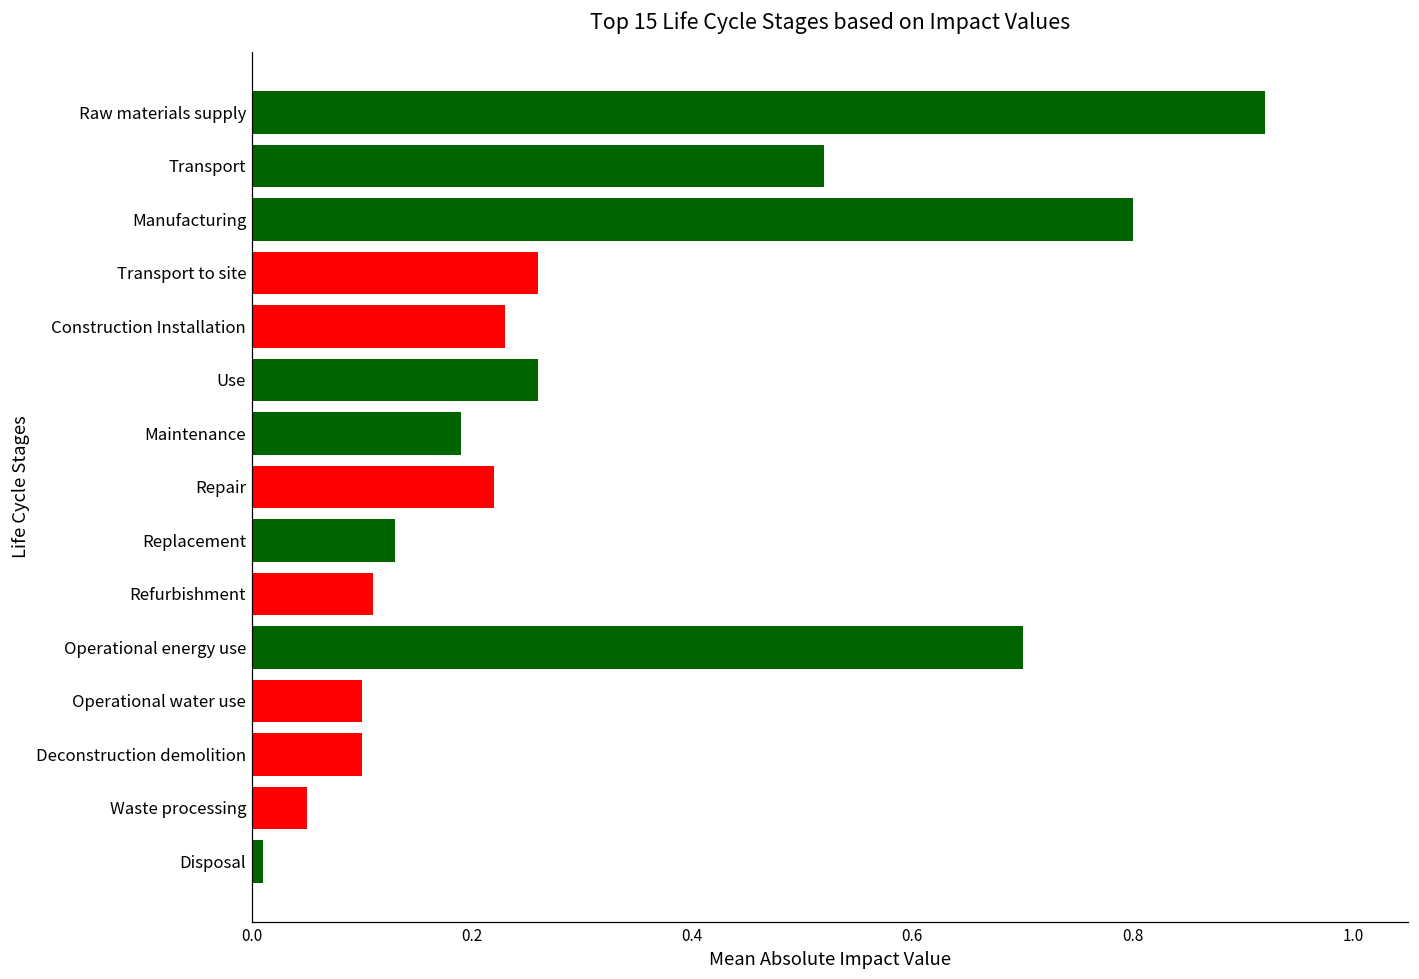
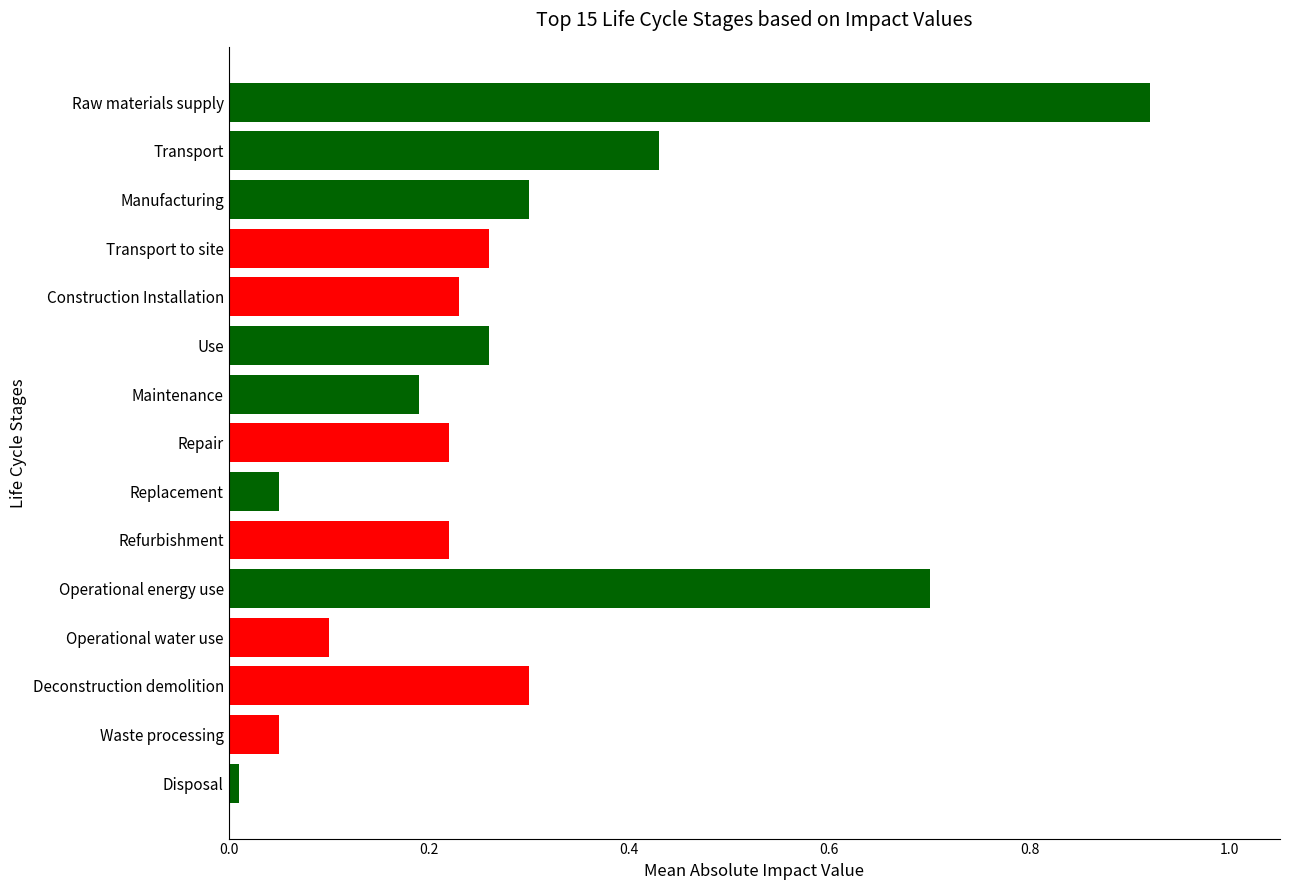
  {
    "Raw materials supply": 0.92,
-   "Transport": 0.52,
-   "Manufacturing": 0.8,
+   "Transport": 0.43,
+   "Manufacturing": 0.3,
    "Transport to site": 0.26,
    "Construction Installation": 0.23,
    "Use": 0.26,
    "Maintenance": 0.19,
    "Repair": 0.22,
-   "Replacement": 0.13,
-   "Refurbishment": 0.11,
+   "Replacement": 0.05,
+   "Refurbishment": 0.22,
    "Operational energy use": 0.70,
    "Operational water use": 0.10,
-   "Deconstruction demolition": 0.1,
+   "Deconstruction demolition": 0.3,
    "Waste processing": 0.05,
    "Disposal": 0.01
  }
